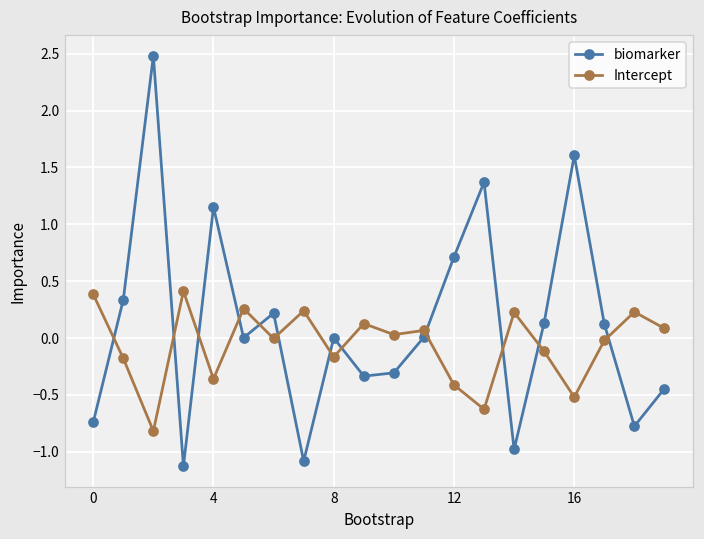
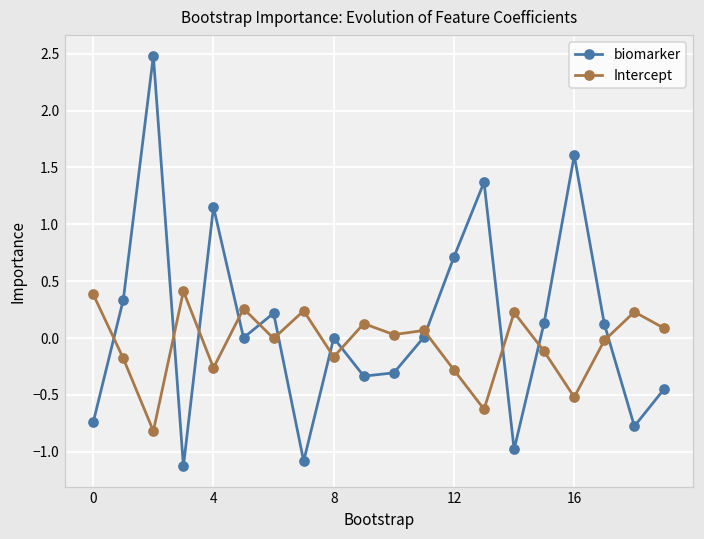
  {
    "biomarker": {
      "0": -0.74,
      "4": 1.15,
      "8": 0.00,
      "12": 0.71,
      "16": 1.61
    },
    "Intercept": {
      "0": 0.38,
-     "4": -0.36,
+     "4": -0.26,
      "8": -0.17,
-     "12": -0.41,
+     "12": -0.28,
      "16": -0.52
    }
  }
